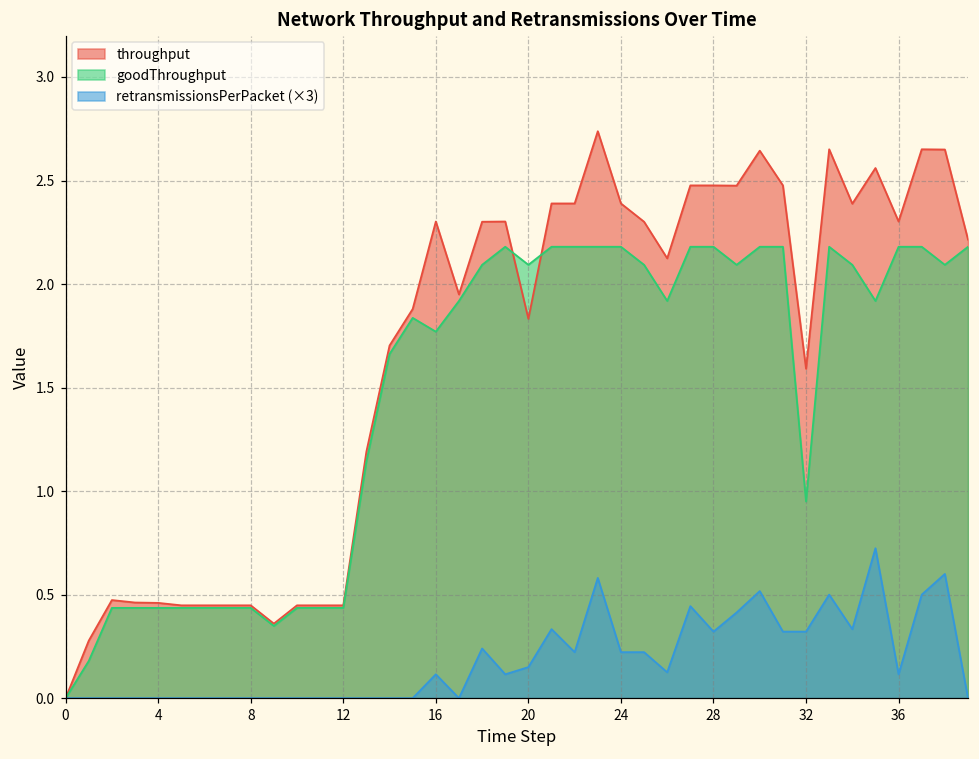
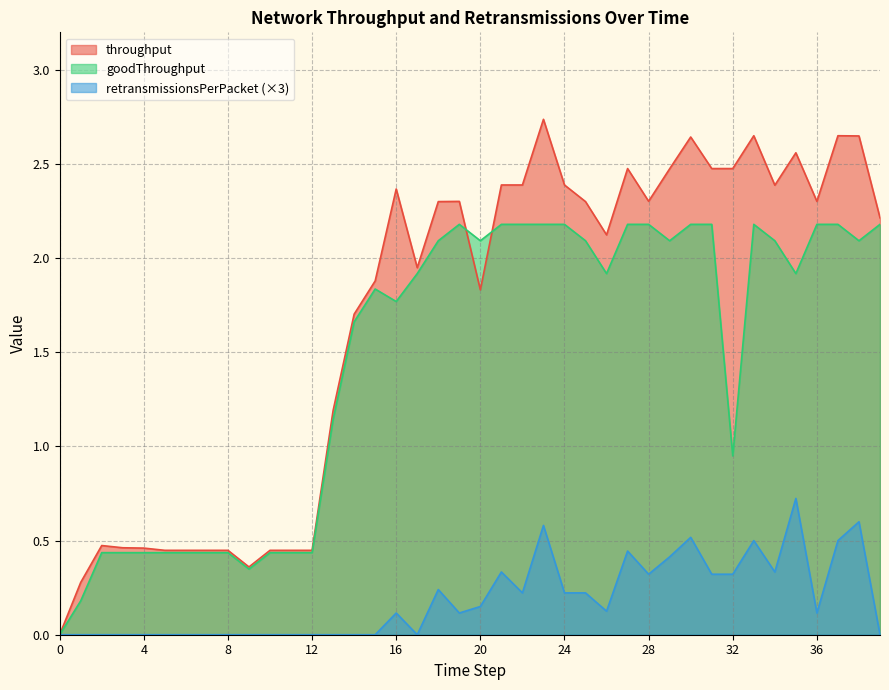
  {
    "throughput": {
      "4": 0.46,
-     "16": 2.30,
+     "16": 2.37,
      "20": 1.83,
      "24": 2.39,
-     "28": 2.48,
-     "32": 1.59,
+     "28": 2.30,
+     "32": 2.48,
      "36": 2.30
    },
    "goodThroughput": {
      "4": 0.44,
      "16": 1.77,
      "20": 2.09,
      "24": 2.18,
      "28": 2.18,
      "32": 0.95,
      "36": 2.18
    },
    "retransmissionsPerPacket (×3)": {
      "4": 0.00,
      "8": 0.00,
      "12": 0.00,
      "16": 0.12,
      "20": 0.15,
      "24": 0.22,
      "28": 0.32,
      "32": 0.32,
      "36": 0.12
    }
  }
